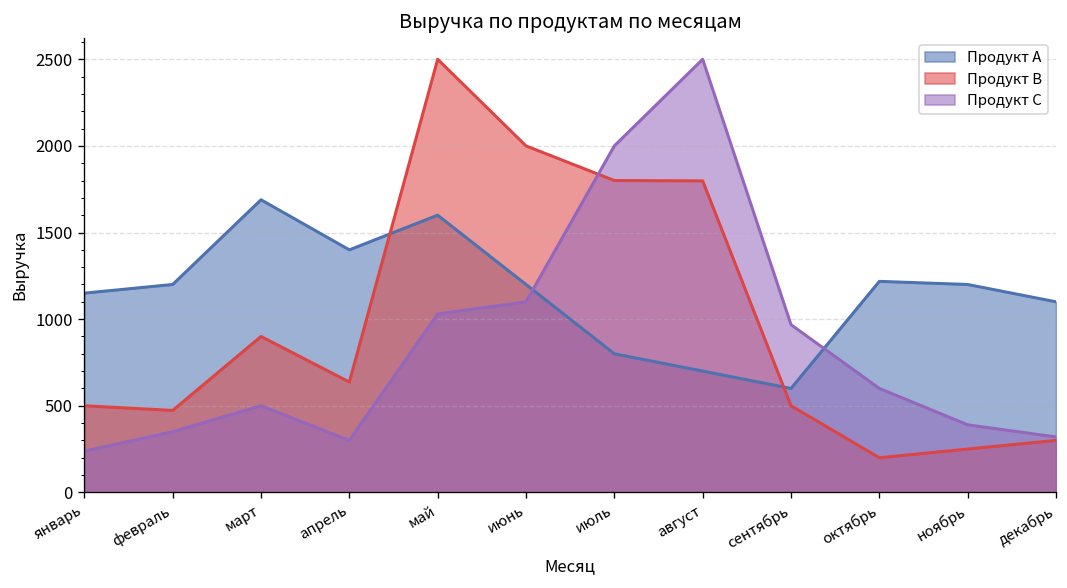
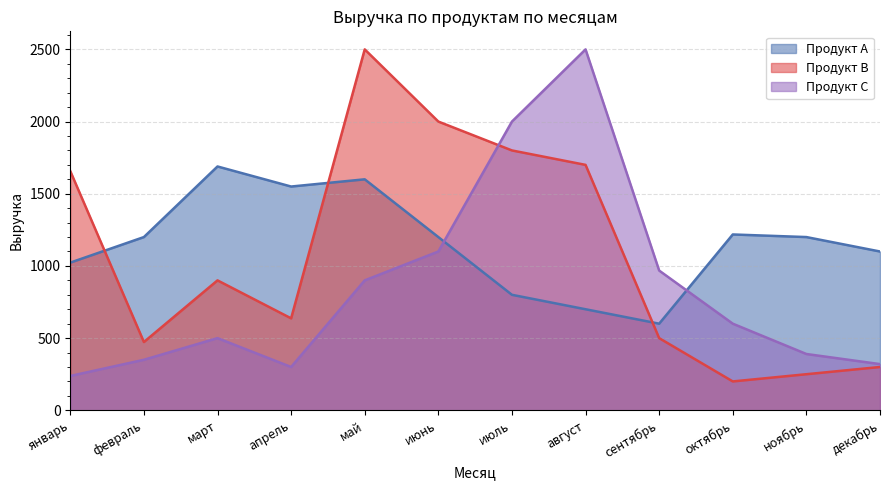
  {
    "Продукт А": {
-     "январь": 1150,
+     "январь": 1020,
      "февраль": 1200,
      "март": 1690,
-     "апрель": 1400,
+     "апрель": 1550,
      "май": 1600,
      "июнь": 1200,
      "июль": 800,
      "август": 700,
      "сентябрь": 600,
      "октябрь": 1220,
      "ноябрь": 1200,
      "декабрь": 1100
    },
    "Продукт В": {
-     "январь": 500,
+     "январь": 1660,
      "февраль": 470,
      "март": 900,
      "апрель": 640,
      "май": 2500,
      "июнь": 2000,
      "июль": 1800,
-     "август": 1800,
+     "август": 1700,
      "сентябрь": 500,
      "октябрь": 200,
      "ноябрь": 250,
      "декабрь": 300
    },
    "Продукт С": {
      "январь": 240,
      "февраль": 350,
      "март": 500,
      "апрель": 300,
-     "май": 1030,
+     "май": 900,
      "июнь": 1100,
      "июль": 2000,
      "август": 2500,
      "сентябрь": 970,
      "октябрь": 600,
      "ноябрь": 390,
      "декабрь": 320
    }
  }
